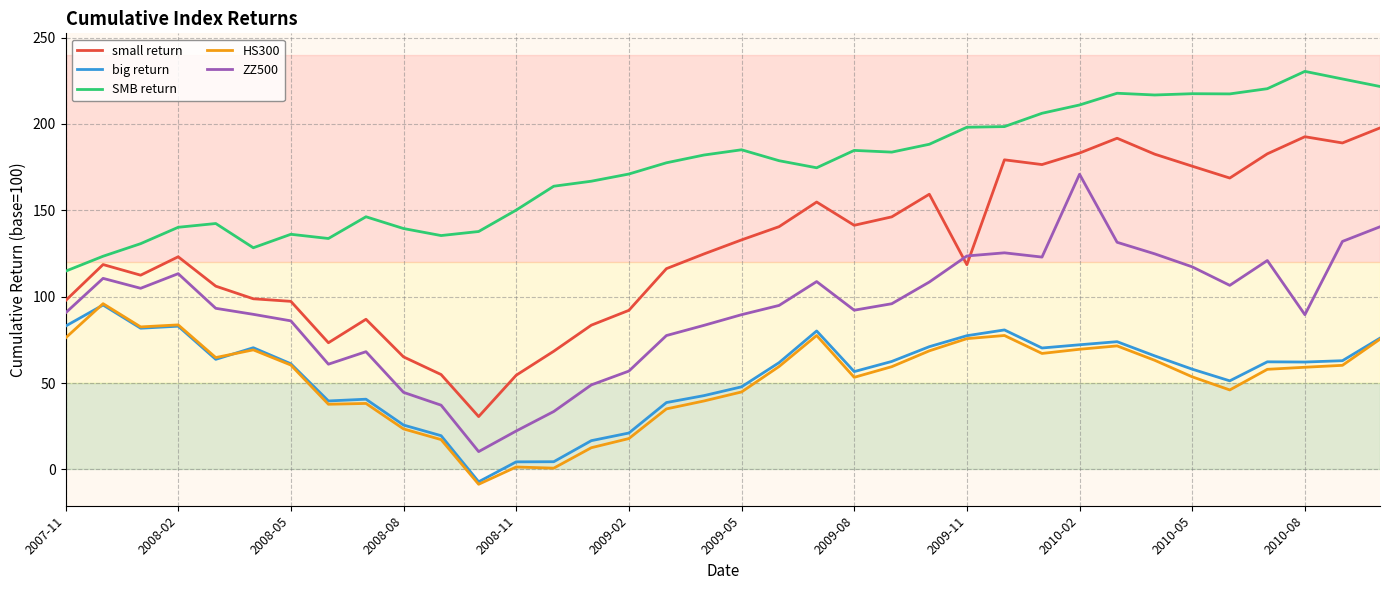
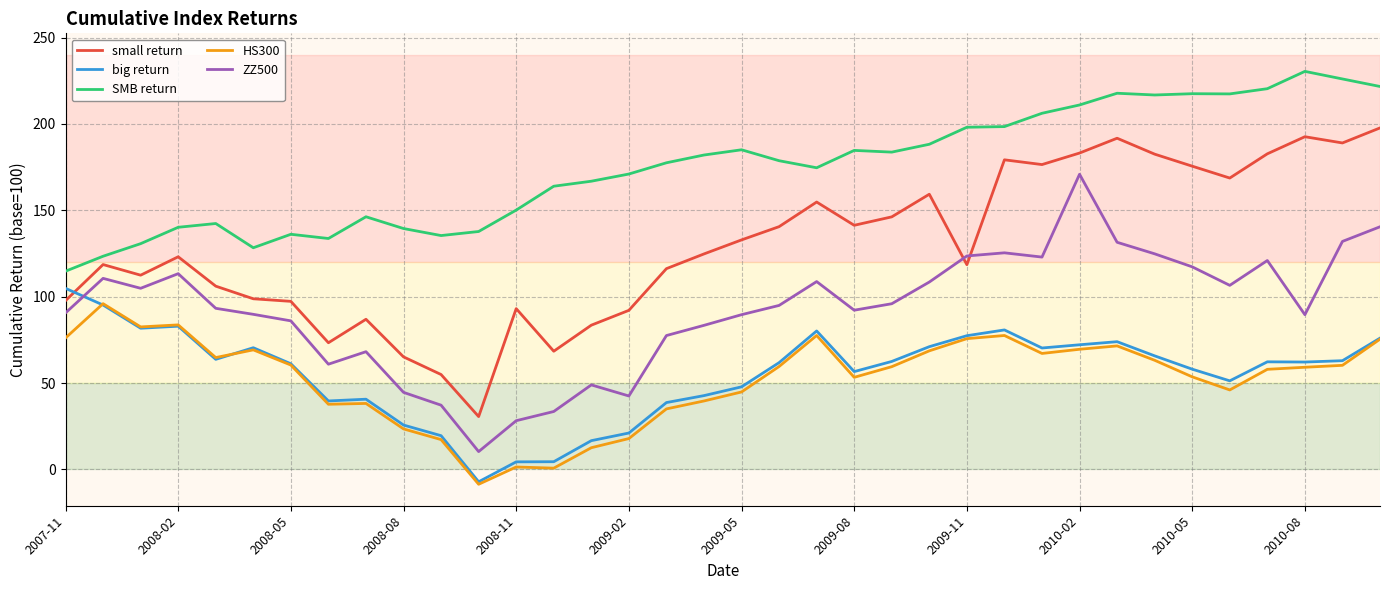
  {
    "small return": {
      "2007-11": 98,
      "2008-02": 123,
      "2008-05": 97,
      "2008-08": 65,
-     "2008-11": 55,
+     "2008-11": 93,
      "2009-02": 92,
      "2009-05": 133,
      "2009-08": 141,
      "2009-11": 119,
      "2010-02": 183,
      "2010-05": 176,
      "2010-08": 193
    },
    "big return": {
-     "2007-11": 83,
+     "2007-11": 105,
      "2008-08": 26,
      "2008-11": 4,
      "2009-02": 21,
      "2009-05": 48,
      "2009-08": 57,
      "2009-11": 77,
      "2010-02": 72,
      "2010-05": 58,
      "2010-08": 62
    },
    "SMB return": {
      "2007-11": 115,
      "2008-02": 140,
      "2008-05": 136,
      "2008-08": 139,
      "2008-11": 150,
      "2009-02": 171,
      "2009-05": 185,
      "2009-08": 185,
      "2009-11": 198,
      "2010-02": 211,
      "2010-05": 217,
      "2010-08": 230
    },
    "HS300": {
      "2007-11": 76,
      "2008-08": 23,
      "2008-11": 1,
      "2009-02": 18,
      "2009-05": 45,
      "2009-08": 53,
      "2009-11": 76,
      "2010-02": 70,
      "2010-05": 54,
      "2010-08": 59
    },
    "ZZ500": {
      "2007-11": 91,
      "2008-02": 113,
      "2008-05": 86,
      "2008-08": 45,
-     "2008-11": 22,
-     "2009-02": 57,
+     "2008-11": 28,
+     "2009-02": 43,
      "2009-05": 90,
      "2009-08": 92,
      "2009-11": 124,
      "2010-02": 171,
      "2010-05": 117,
      "2010-08": 90
    }
  }
